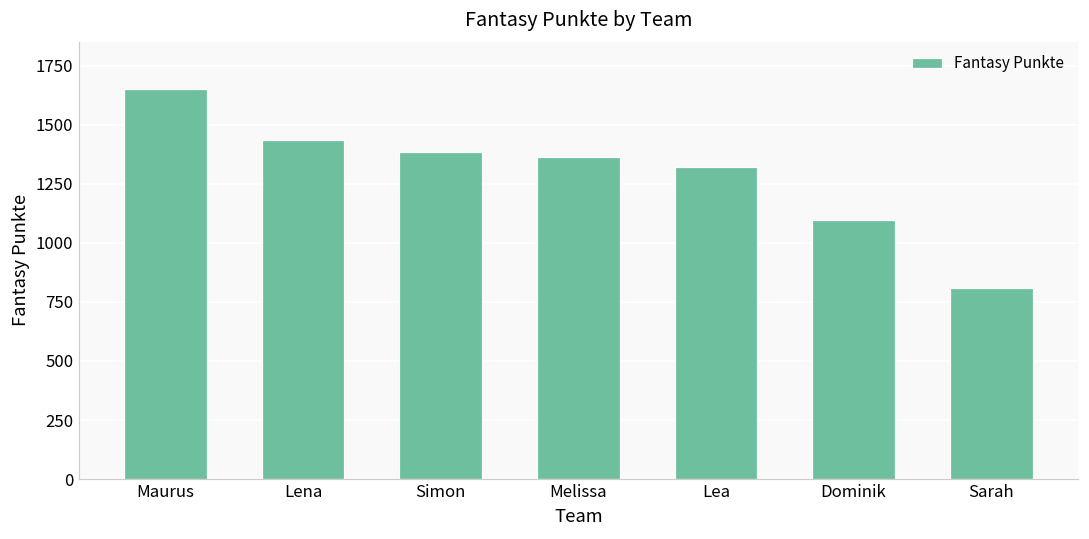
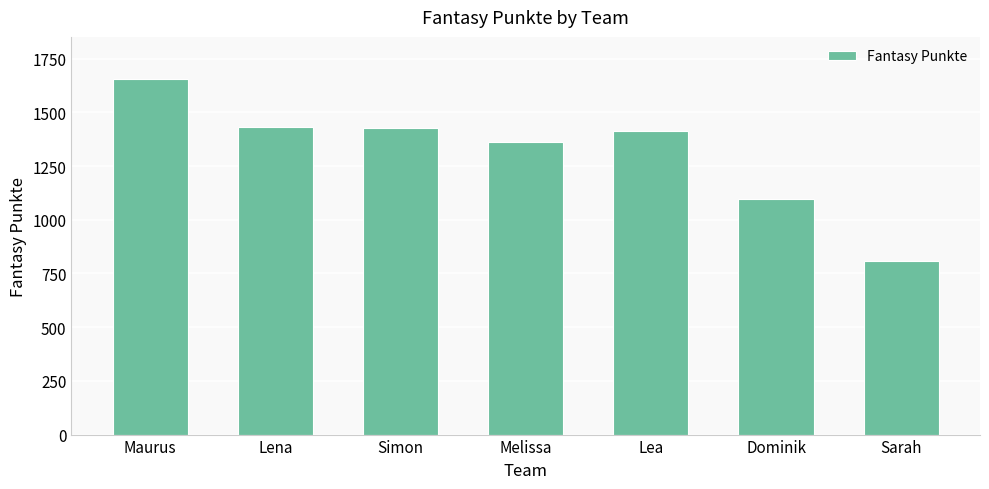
  {
    "Maurus": 1650,
    "Lena": 1430,
-   "Simon": 1390,
+   "Simon": 1430,
    "Melissa": 1360,
-   "Lea": 1320,
+   "Lea": 1410,
    "Dominik": 1100,
    "Sarah": 810
  }
